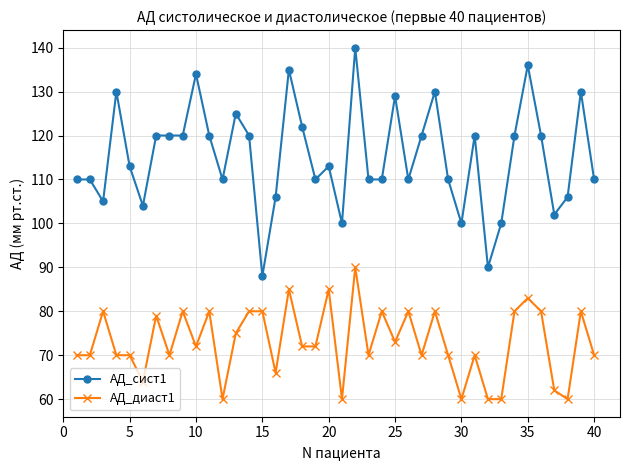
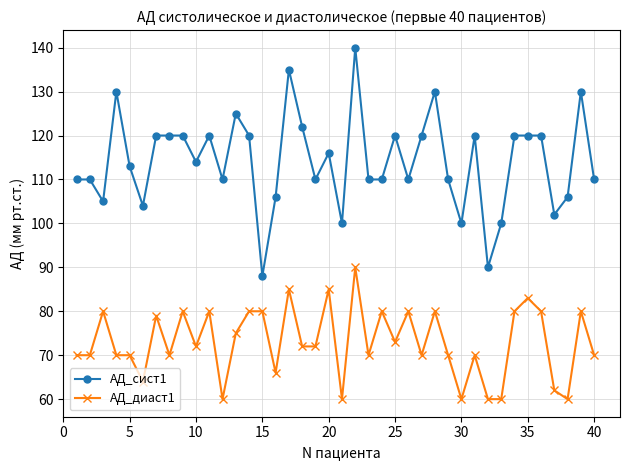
  {
    "АД_сист1": {
      "5": 113,
-     "10": 134,
+     "10": 114,
      "15": 88,
-     "20": 113,
-     "25": 129,
+     "20": 116,
+     "25": 120,
      "30": 100,
-     "35": 136,
+     "35": 120,
      "40": 110
    },
    "АД_диаст1": {
      "5": 70,
      "10": 72,
      "15": 80,
      "20": 85,
      "25": 73,
      "30": 60,
      "35": 83,
      "40": 70
    }
  }
